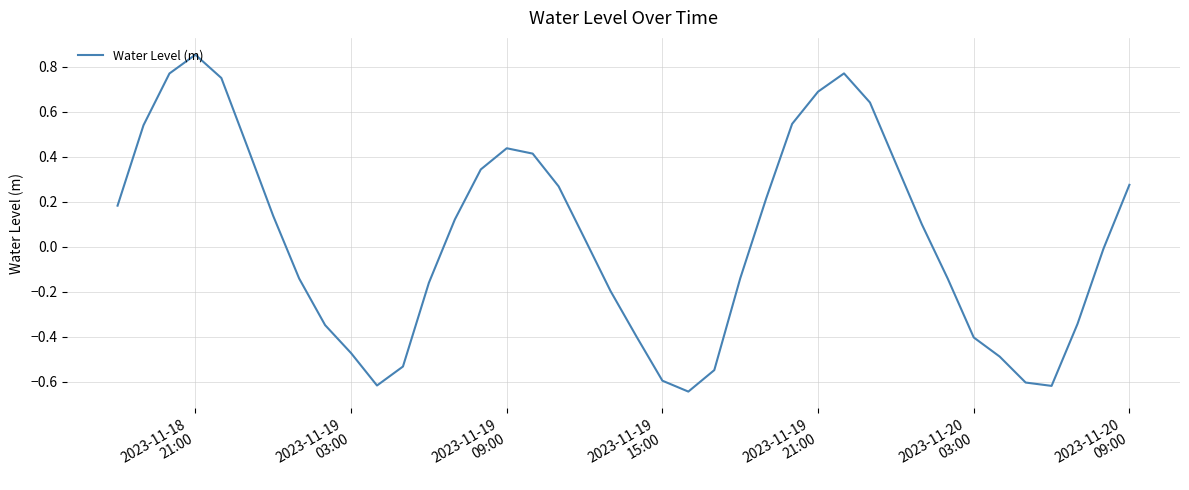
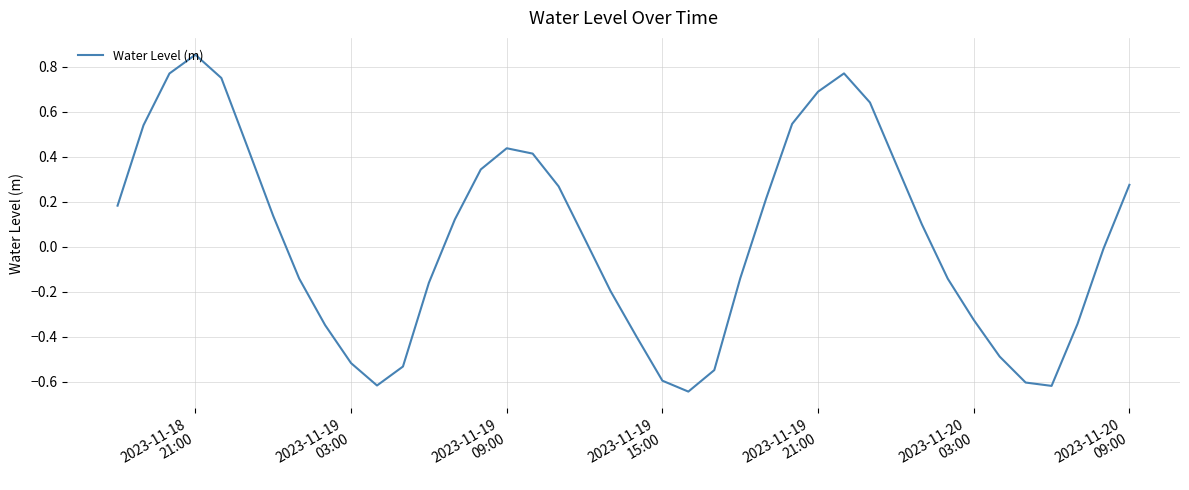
  {
    "2023-11-18 21:00": 0.85,
-   "2023-11-19 03:00": -0.47,
+   "2023-11-19 03:00": -0.52,
    "2023-11-19 09:00": 0.44,
    "2023-11-19 15:00": -0.60,
    "2023-11-19 21:00": 0.69,
-   "2023-11-20 03:00": -0.40,
+   "2023-11-20 03:00": -0.33,
    "2023-11-20 09:00": 0.27
  }
